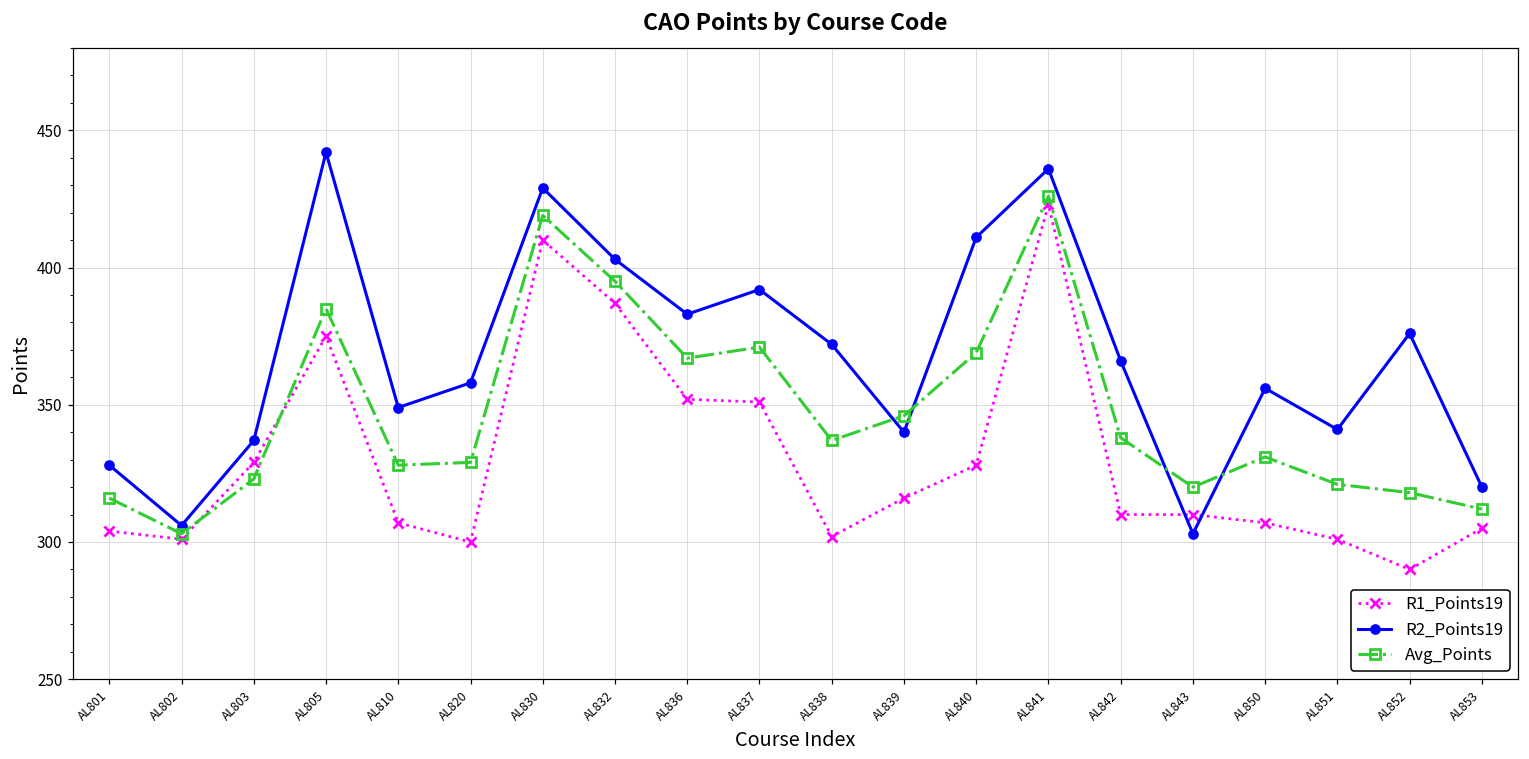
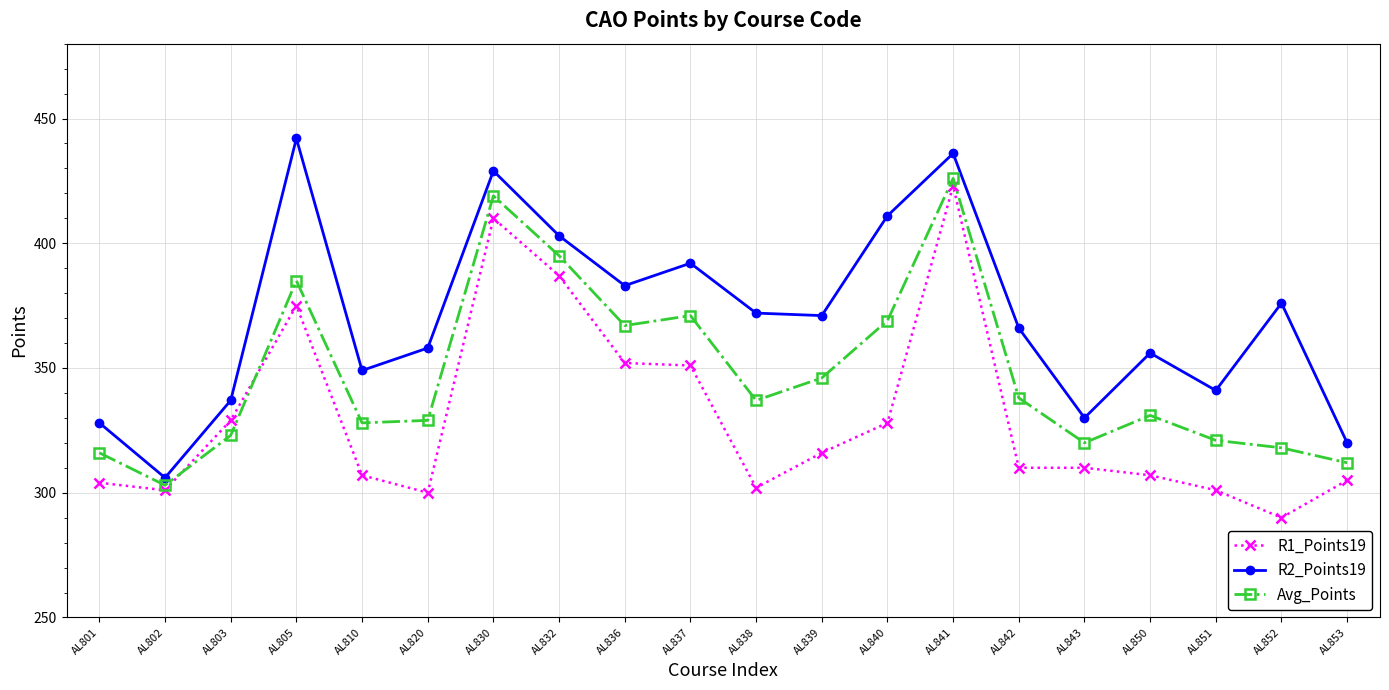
  {
    "R1_Points19": {
      "AL801": 304,
      "AL802": 301,
      "AL803": 329,
      "AL805": 375,
      "AL810": 307,
      "AL820": 300,
      "AL830": 410,
      "AL832": 387,
      "AL836": 352,
      "AL837": 351,
      "AL838": 302,
      "AL839": 316,
      "AL840": 328,
      "AL841": 423,
      "AL842": 310,
      "AL843": 310,
      "AL850": 307,
      "AL851": 301,
      "AL852": 290,
      "AL853": 305
    },
    "R2_Points19": {
      "AL801": 328,
      "AL802": 306,
      "AL803": 337,
      "AL805": 442,
      "AL810": 349,
      "AL820": 358,
      "AL830": 429,
      "AL832": 403,
      "AL836": 383,
      "AL837": 392,
      "AL838": 372,
-     "AL839": 340,
+     "AL839": 371,
      "AL840": 411,
      "AL841": 436,
      "AL842": 366,
-     "AL843": 303,
+     "AL843": 330,
      "AL850": 356,
      "AL851": 341,
      "AL852": 376,
      "AL853": 320
    },
    "Avg_Points": {
      "AL801": 316,
      "AL802": 303,
      "AL803": 323,
      "AL805": 385,
      "AL810": 328,
      "AL820": 329,
      "AL830": 419,
      "AL832": 395,
      "AL836": 367,
      "AL837": 371,
      "AL838": 337,
      "AL839": 346,
      "AL840": 369,
      "AL841": 426,
      "AL842": 338,
      "AL843": 320,
      "AL850": 331,
      "AL851": 321,
      "AL852": 318,
      "AL853": 312
    }
  }
